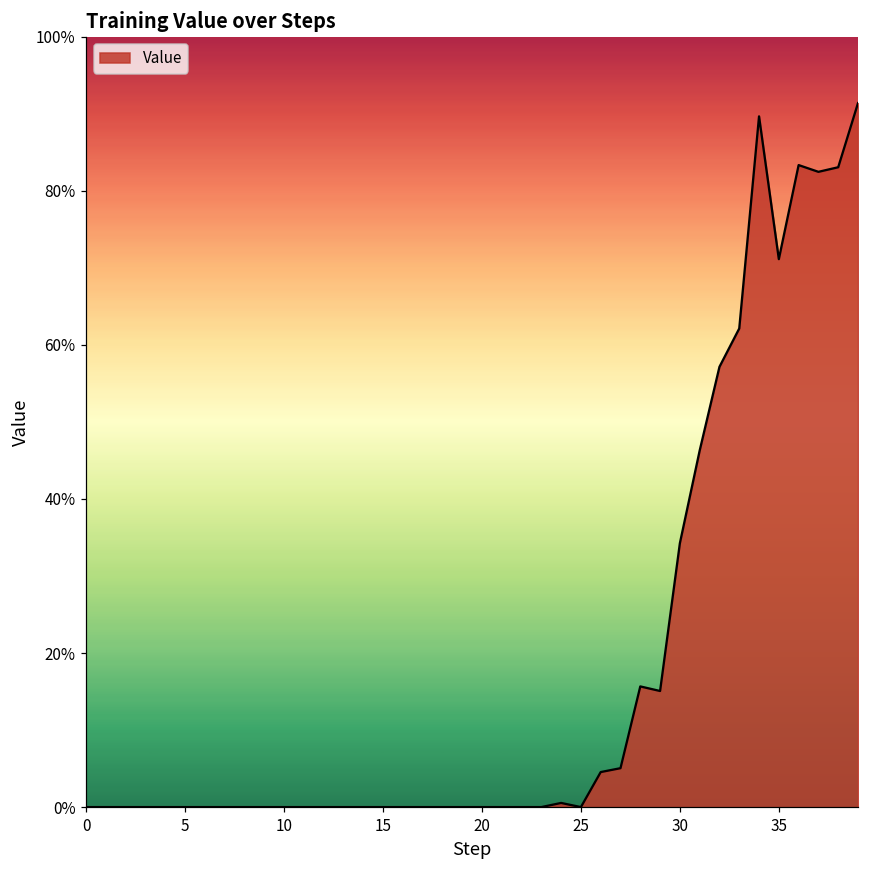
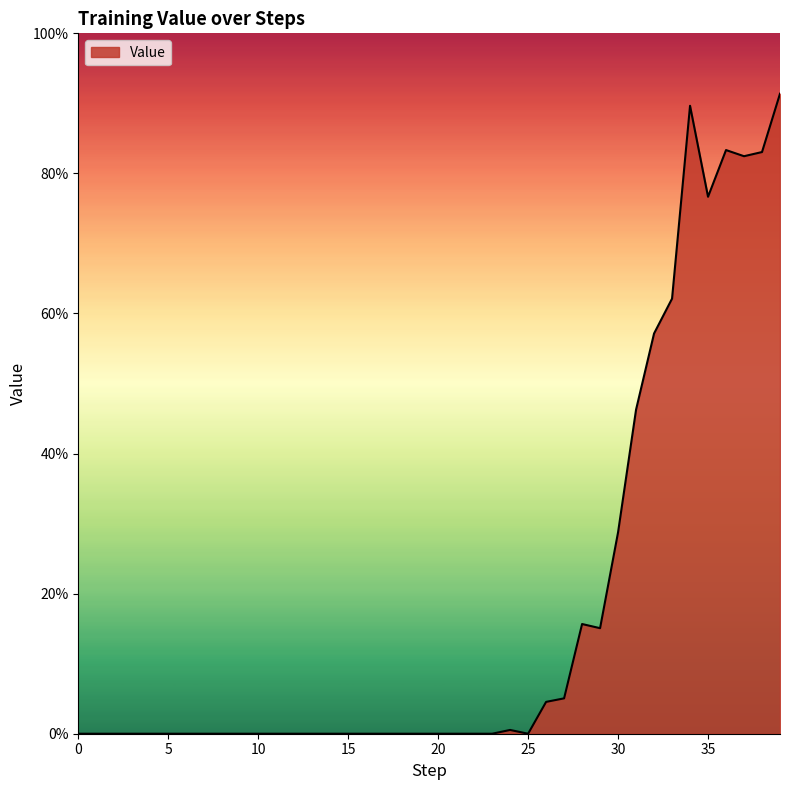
  {
    "0": "0%",
    "5": "0%",
    "10": "0%",
    "15": "0%",
    "20": "0%",
    "25": "0%",
-   "30": "34%",
-   "35": "71%"
+   "30": "29%",
+   "35": "77%"
  }
